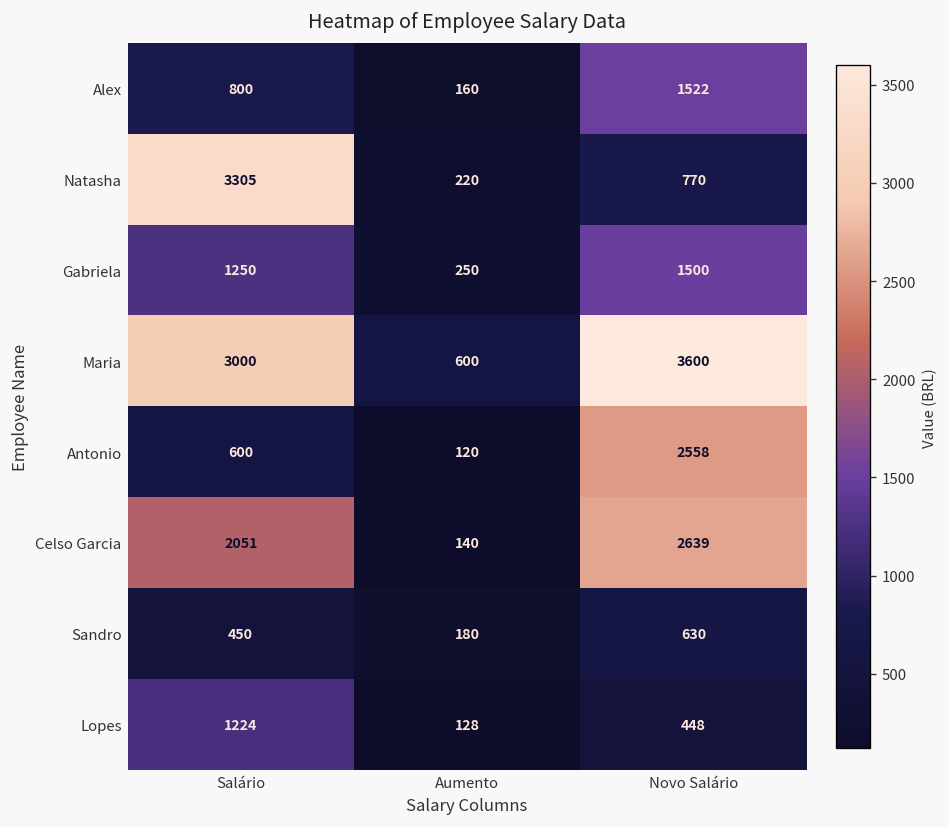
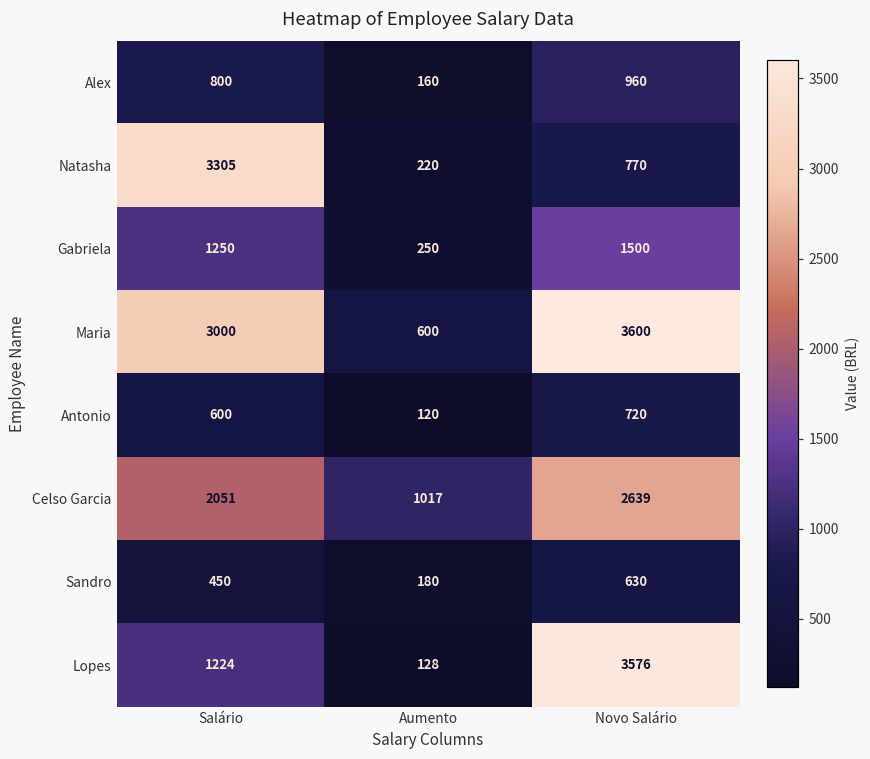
  {
    "Alex": {
      "Salário": 800,
      "Aumento": 160,
-     "Novo Salário": 1522
+     "Novo Salário": 960
    },
    "Natasha": {
      "Salário": 3305,
      "Aumento": 220,
      "Novo Salário": 770
    },
    "Gabriela": {
      "Salário": 1250,
      "Aumento": 250,
      "Novo Salário": 1500
    },
    "Maria": {
      "Salário": 3000,
      "Aumento": 600,
      "Novo Salário": 3600
    },
    "Antonio": {
      "Salário": 600,
      "Aumento": 120,
-     "Novo Salário": 2558
+     "Novo Salário": 720
    },
    "Celso Garcia": {
      "Salário": 2051,
-     "Aumento": 140,
+     "Aumento": 1017,
      "Novo Salário": 2639
    },
    "Sandro": {
      "Salário": 450,
      "Aumento": 180,
      "Novo Salário": 630
    },
    "Lopes": {
      "Salário": 1224,
      "Aumento": 128,
-     "Novo Salário": 448
+     "Novo Salário": 3576
    }
  }
